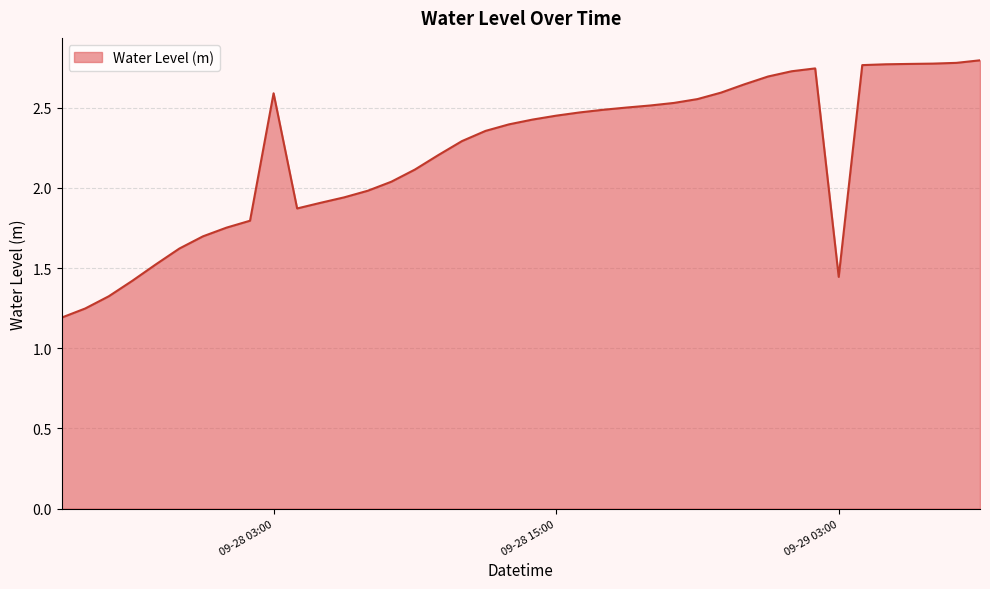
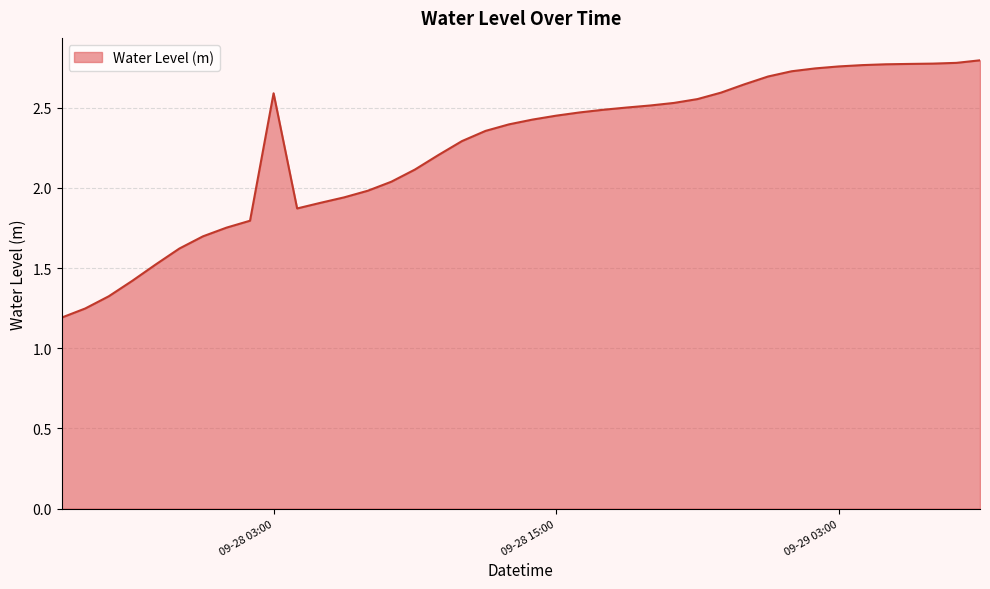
  {
    "09-28 03:00": 2.59,
    "09-28 15:00": 2.45,
-   "09-29 03:00": 1.44
+   "09-29 03:00": 2.76
  }
